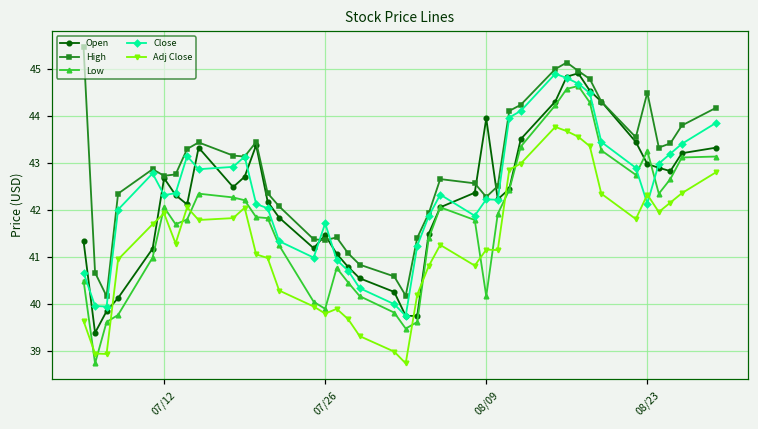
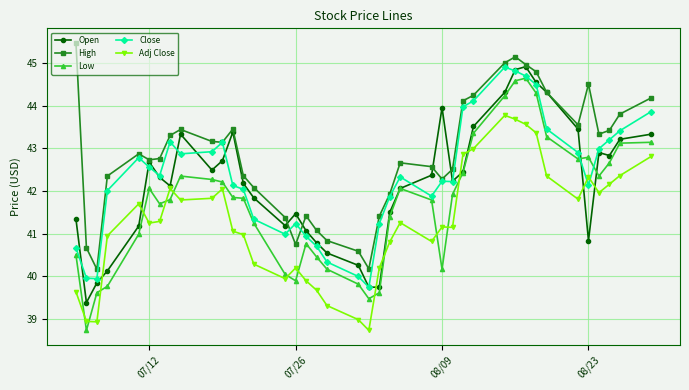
  {
    "Open": {
      "07/26": 41.5,
      "08/09": 44.0,
-     "08/23": 43.0
+     "08/23": 40.8
    },
    "High": {
-     "07/26": 41.4,
+     "07/26": 40.8,
      "08/23": 44.5
    },
    "Low": {
      "07/12": 42.1,
      "07/26": 39.9,
      "08/09": 40.2,
-     "08/23": 43.3
+     "08/23": 42.8
    },
    "Close": {
-     "07/12": 42.3,
-     "07/26": 41.7,
+     "07/12": 42.6,
+     "07/26": 41.2,
      "08/23": 42.1
    },
    "Adj Close": {
-     "07/12": 41.9,
-     "07/26": 39.8,
+     "07/12": 41.3,
+     "07/26": 40.2,
      "08/09": 41.2,
      "08/23": 42.3
    }
  }
